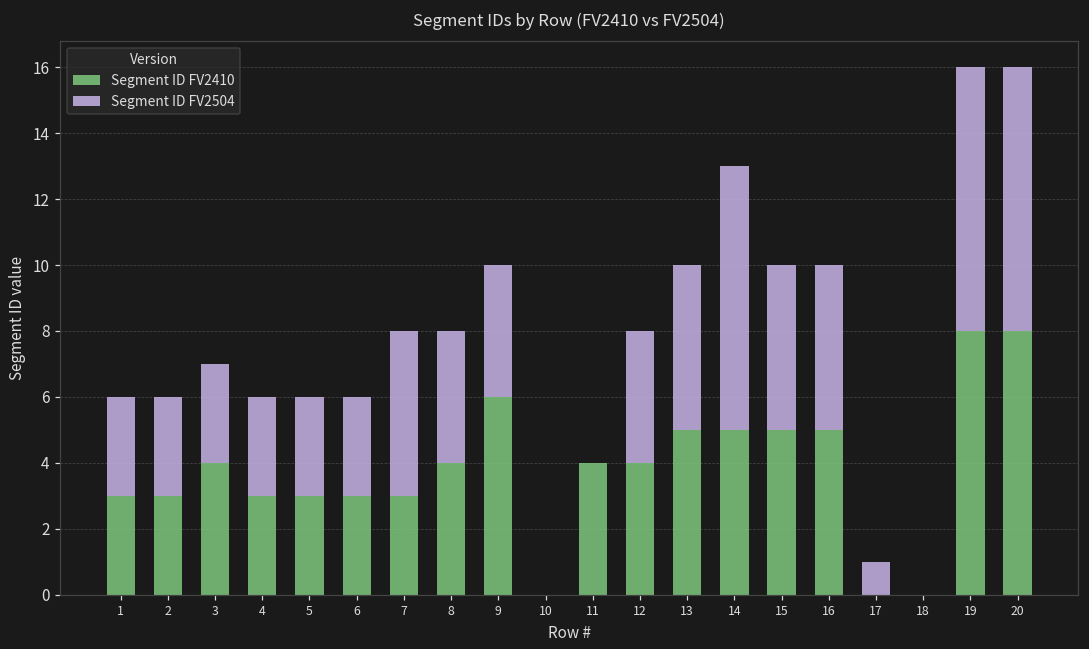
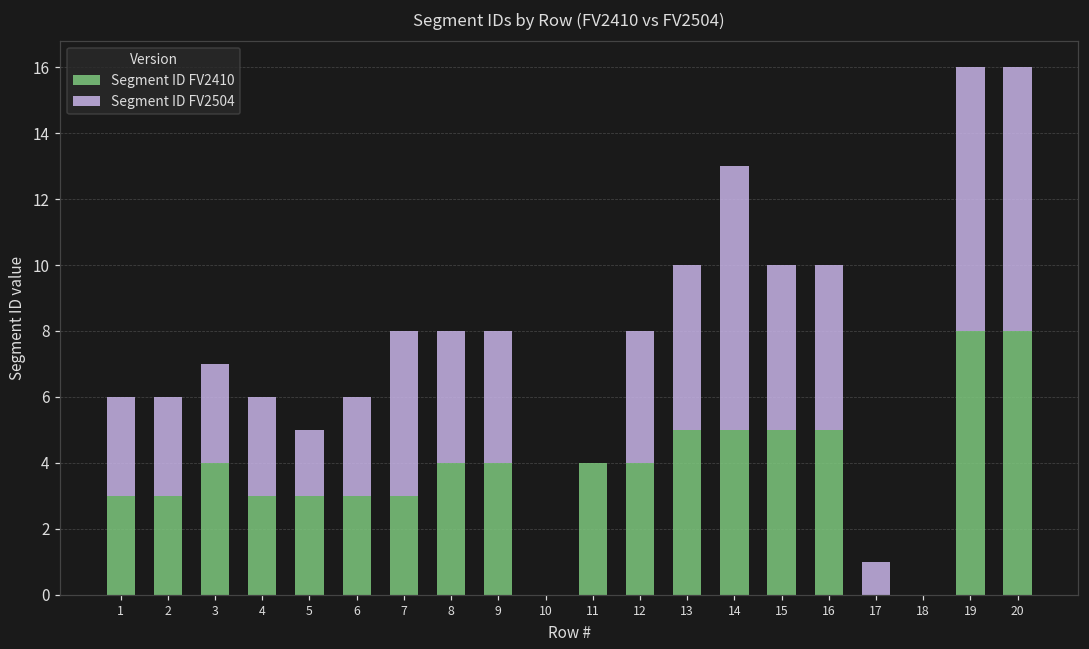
  {
    "Segment ID FV2410": {
      "1": 3,
      "2": 3,
      "3": 4,
      "4": 3,
      "5": 3,
      "6": 3,
      "7": 3,
      "8": 4,
-     "9": 6,
+     "9": 4,
      "10": 0,
      "11": 4,
      "12": 4,
      "13": 5,
      "14": 5,
      "15": 5,
      "16": 5,
      "17": 0,
      "18": 0,
      "19": 8,
      "20": 8
    },
    "Segment ID FV2504": {
      "1": 3,
      "2": 3,
      "3": 3,
      "4": 3,
-     "5": 3,
+     "5": 2,
      "6": 3,
      "7": 5,
      "8": 4,
      "9": 4,
      "10": 0,
      "11": 0,
      "12": 4,
      "13": 5,
      "14": 8,
      "15": 5,
      "16": 5,
      "17": 1,
      "18": 0,
      "19": 8,
      "20": 8
    }
  }
